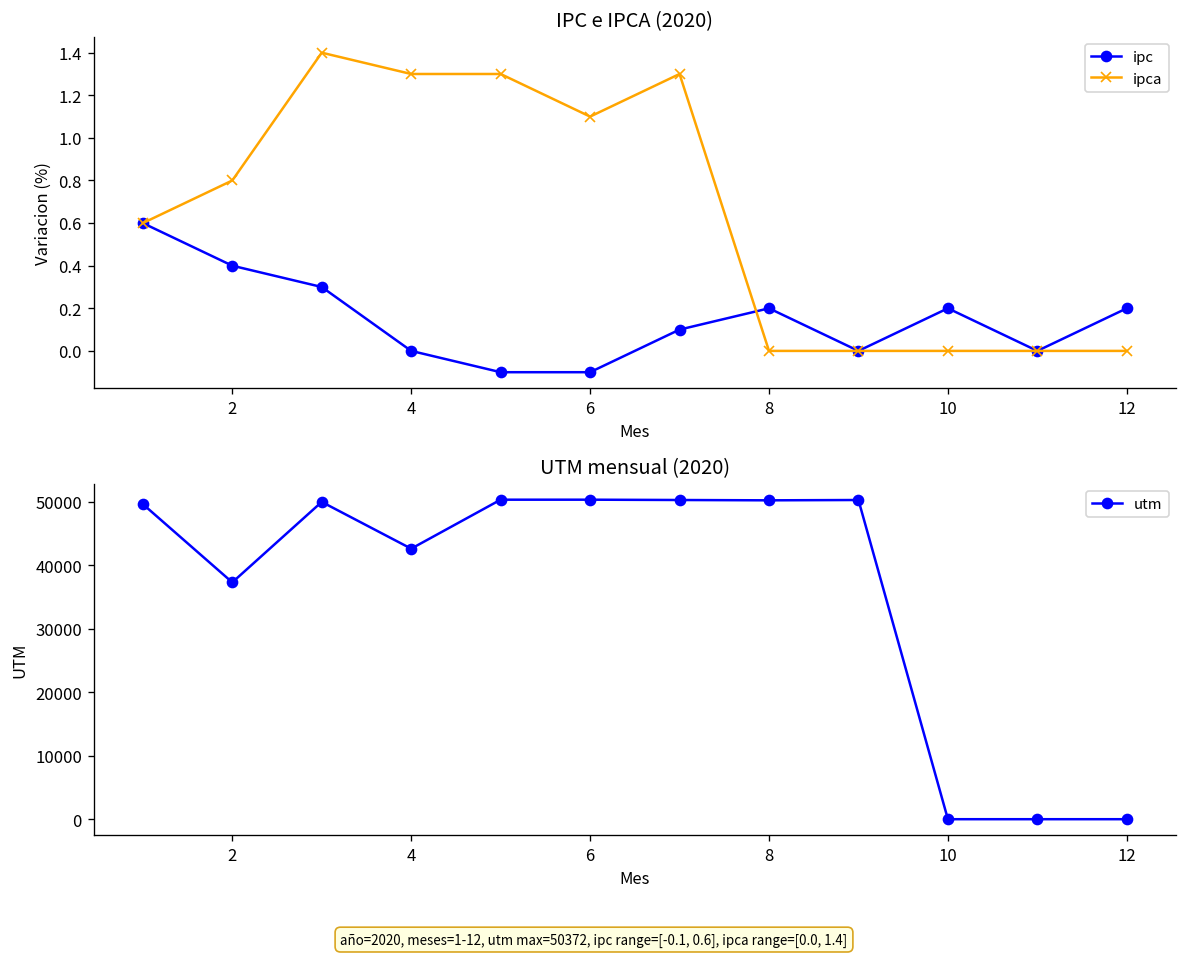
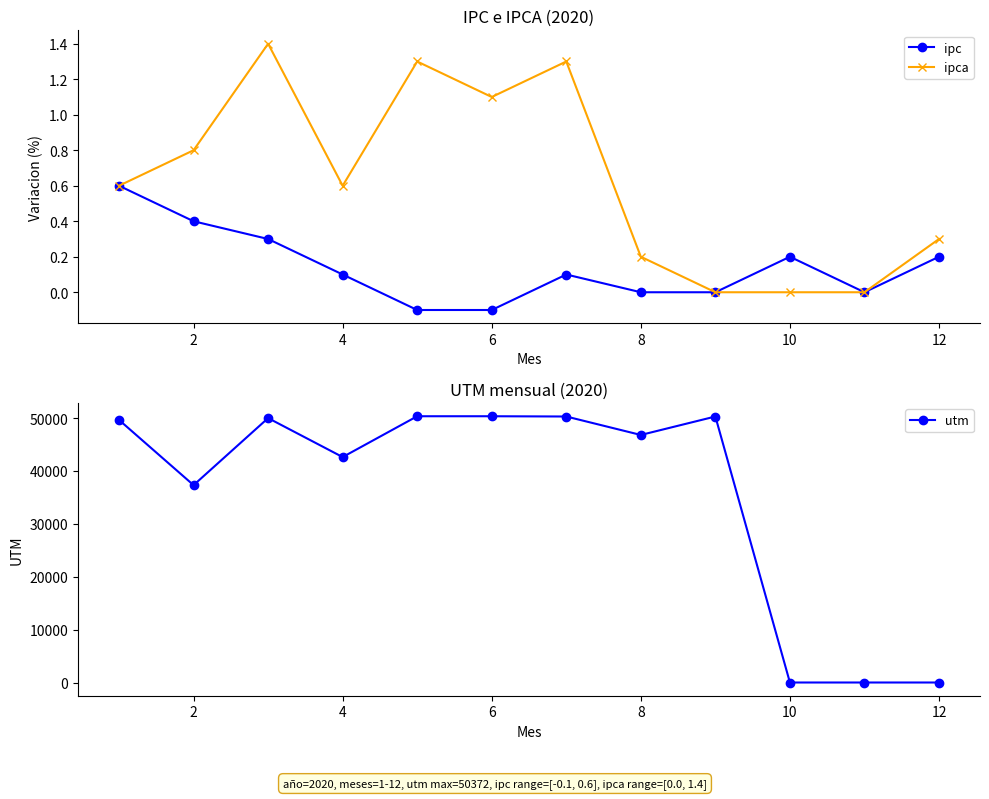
  {
    "IPC e IPCA (2020)": {
      "ipc": {
        "2": 0.4,
-       "4": 0.0,
+       "4": 0.1,
        "6": -0.1,
-       "8": 0.2,
+       "8": 0.0,
        "10": 0.2,
        "12": 0.2
      },
      "ipca": {
        "2": 0.8,
-       "4": 1.3,
+       "4": 0.6,
        "6": 1.1,
-       "8": 0.0,
+       "8": 0.2,
        "10": 0.0,
-       "12": 0.0
+       "12": 0.3
      }
    },
    "UTM mensual (2020)": {
      "2": 37000,
      "4": 43000,
      "6": 50000,
-     "8": 50000,
+     "8": 47000,
      "10": 0,
      "12": 0
    }
  }
